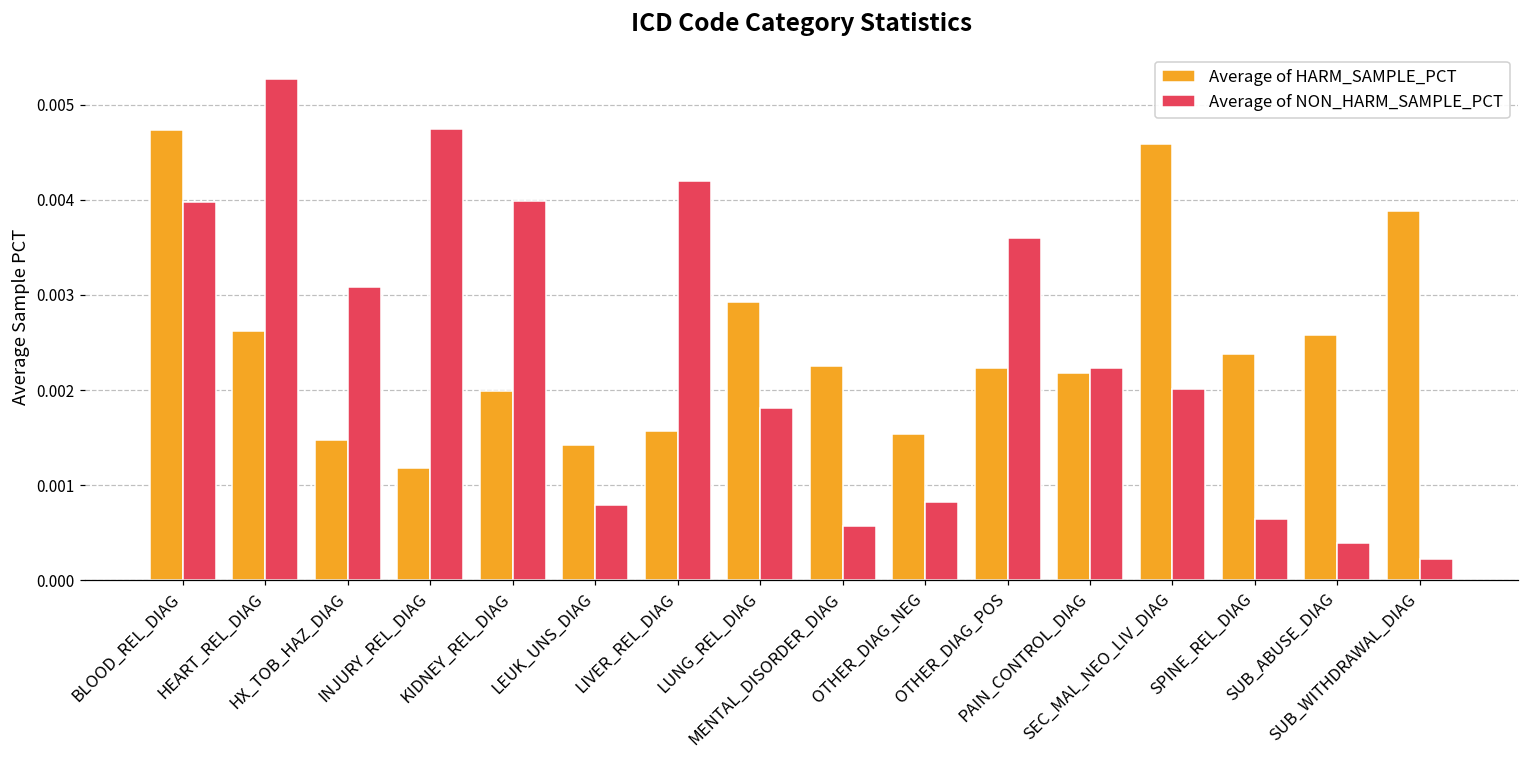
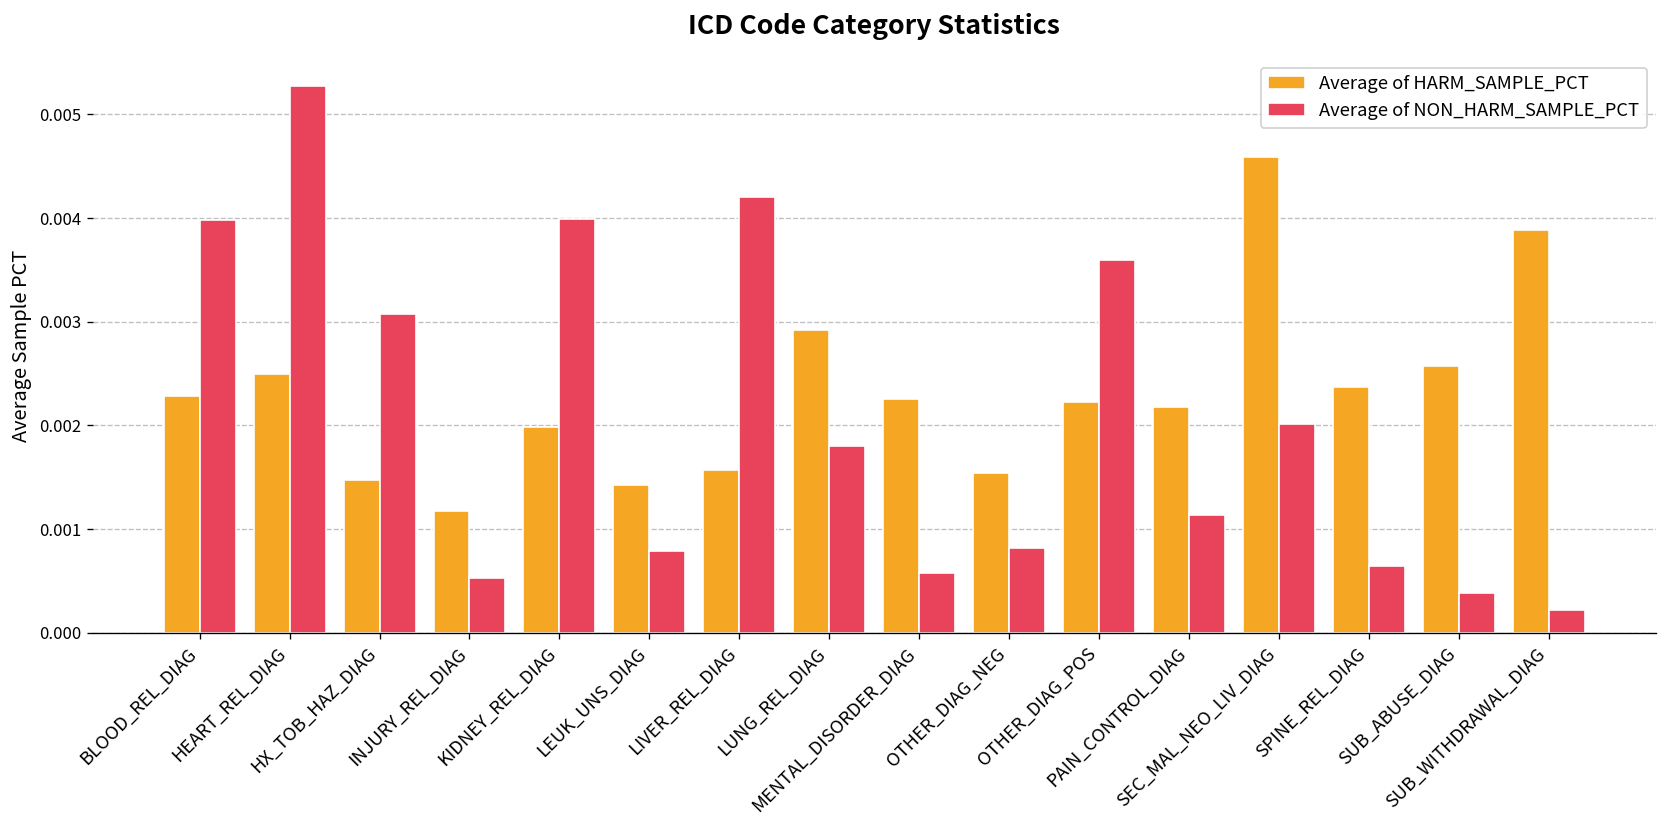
  {
    "Average of HARM_SAMPLE_PCT": {
-     "BLOOD_REL_DIAG": 0.0047,
-     "HEART_REL_DIAG": 0.0026,
+     "BLOOD_REL_DIAG": 0.0023,
+     "HEART_REL_DIAG": 0.0025,
      "HX_TOB_HAZ_DIAG": 0.0015,
      "INJURY_REL_DIAG": 0.0012,
      "KIDNEY_REL_DIAG": 0.0020,
      "LEUK_UNS_DIAG": 0.0014,
      "LIVER_REL_DIAG": 0.0016,
      "LUNG_REL_DIAG": 0.0029,
      "MENTAL_DISORDER_DIAG": 0.0023,
      "OTHER_DIAG_NEG": 0.0015,
      "OTHER_DIAG_POS": 0.0022,
      "PAIN_CONTROL_DIAG": 0.0022,
      "SEC_MAL_NEO_LIV_DIAG": 0.0046,
      "SPINE_REL_DIAG": 0.0024,
      "SUB_ABUSE_DIAG": 0.0026,
      "SUB_WITHDRAWAL_DIAG": 0.0039
    },
    "Average of NON_HARM_SAMPLE_PCT": {
      "BLOOD_REL_DIAG": 0.0040,
      "HEART_REL_DIAG": 0.0053,
      "HX_TOB_HAZ_DIAG": 0.0031,
-     "INJURY_REL_DIAG": 0.0047,
+     "INJURY_REL_DIAG": 0.0005,
      "KIDNEY_REL_DIAG": 0.0040,
      "LEUK_UNS_DIAG": 0.0008,
      "LIVER_REL_DIAG": 0.0042,
      "LUNG_REL_DIAG": 0.0018,
      "MENTAL_DISORDER_DIAG": 0.0006,
      "OTHER_DIAG_NEG": 0.0008,
      "OTHER_DIAG_POS": 0.0036,
-     "PAIN_CONTROL_DIAG": 0.0022,
+     "PAIN_CONTROL_DIAG": 0.0011,
      "SEC_MAL_NEO_LIV_DIAG": 0.0020,
      "SPINE_REL_DIAG": 0.0006,
      "SUB_ABUSE_DIAG": 0.0004,
      "SUB_WITHDRAWAL_DIAG": 0.0002
    }
  }
